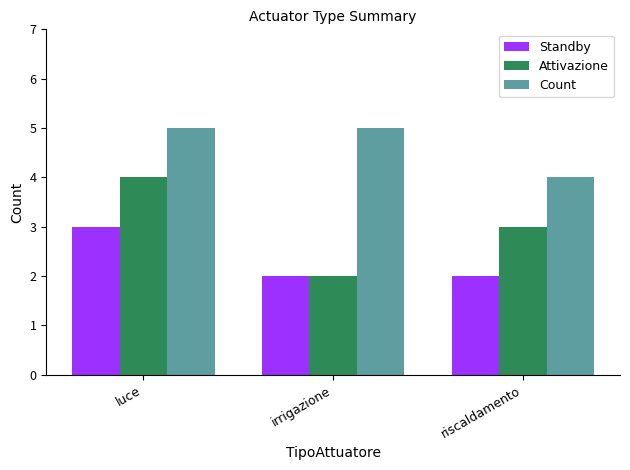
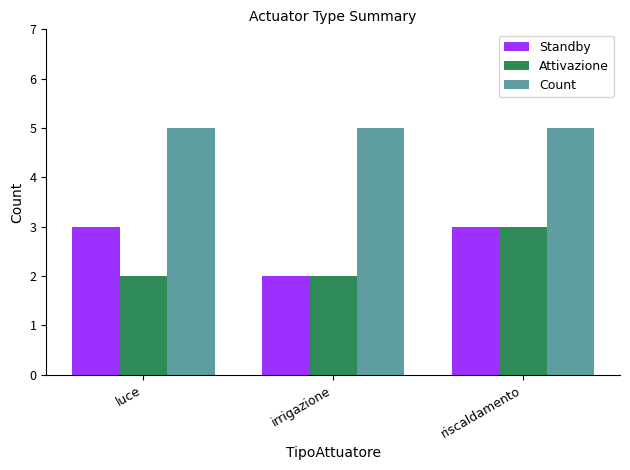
  {
    "Standby": {
      "luce": 3,
      "irrigazione": 2,
-     "riscaldamento": 2
+     "riscaldamento": 3
    },
    "Attivazione": {
-     "luce": 4,
+     "luce": 2,
      "irrigazione": 2,
      "riscaldamento": 3
    },
    "Count": {
      "luce": 5,
      "irrigazione": 5,
-     "riscaldamento": 4
+     "riscaldamento": 5
    }
  }
